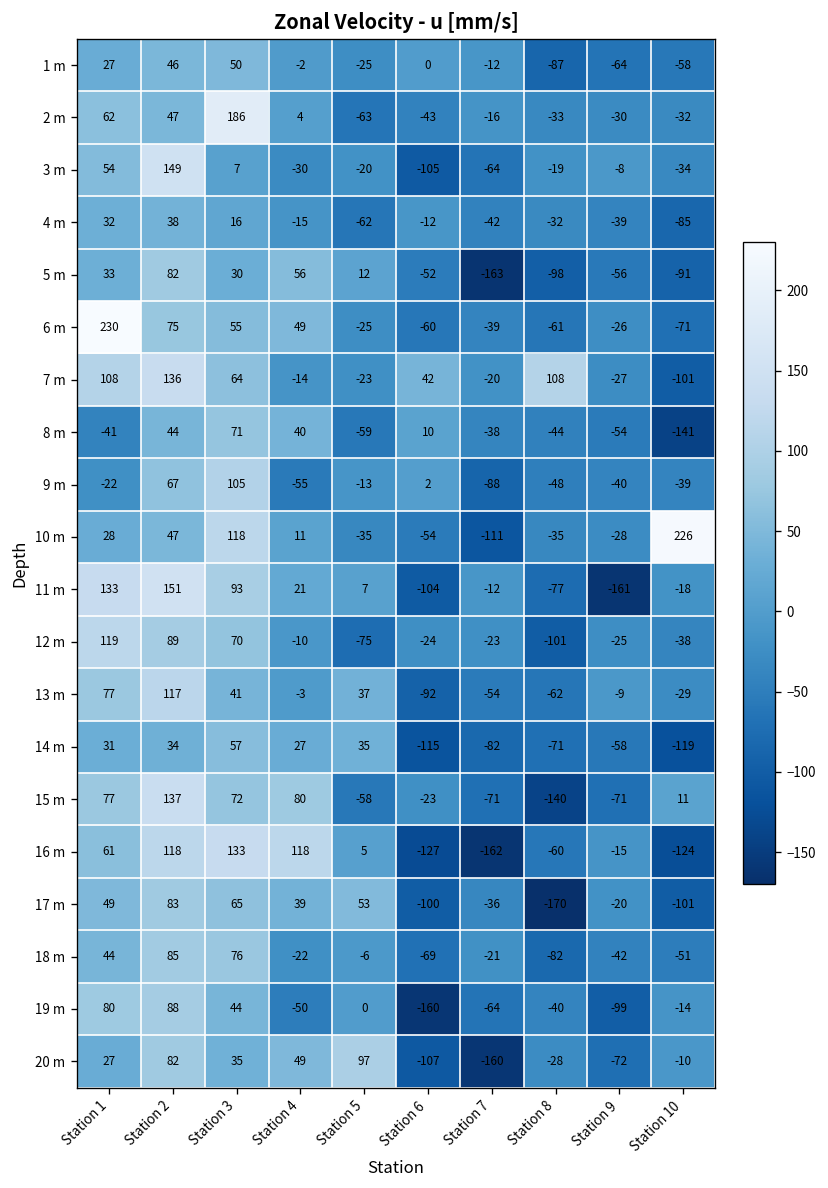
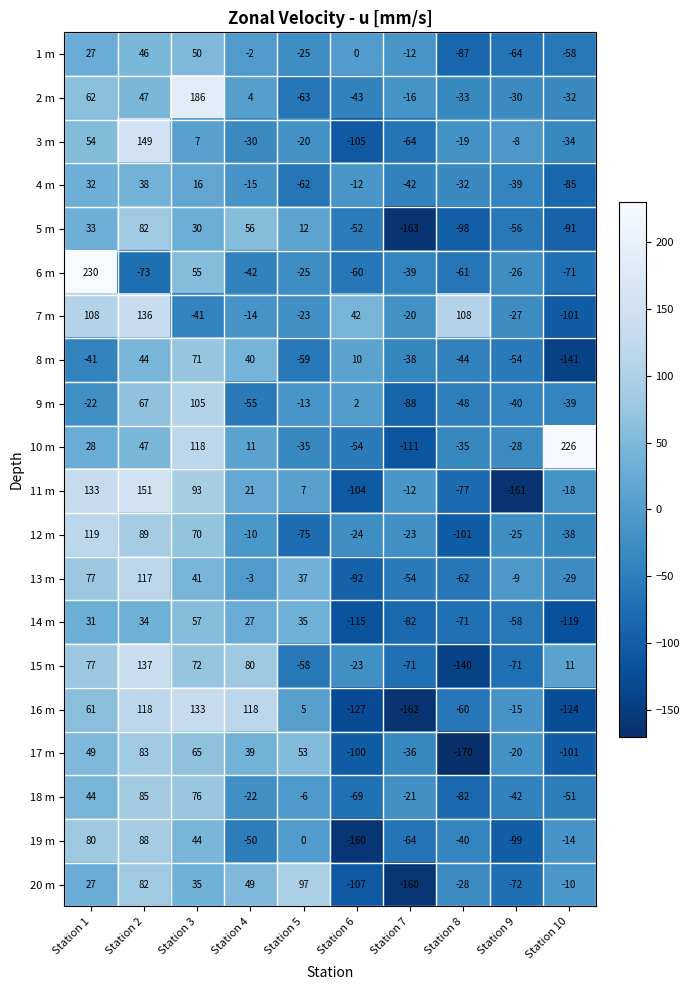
  {
    "1 m": {
      "Station 1": 27,
      "Station 2": 46,
      "Station 3": 50,
      "Station 4": -2,
      "Station 5": -25,
      "Station 6": 0,
      "Station 7": -12,
      "Station 8": -87,
      "Station 9": -64,
      "Station 10": -58
    },
    "2 m": {
      "Station 1": 62,
      "Station 2": 47,
      "Station 3": 186,
      "Station 4": 4,
      "Station 5": -63,
      "Station 6": -43,
      "Station 7": -16,
      "Station 8": -33,
      "Station 9": -30,
      "Station 10": -32
    },
    "3 m": {
      "Station 1": 54,
      "Station 2": 149,
      "Station 3": 7,
      "Station 4": -30,
      "Station 5": -20,
      "Station 6": -105,
      "Station 7": -64,
      "Station 8": -19,
      "Station 9": -8,
      "Station 10": -34
    },
    "4 m": {
      "Station 1": 32,
      "Station 2": 38,
      "Station 3": 16,
      "Station 4": -15,
      "Station 5": -62,
      "Station 6": -12,
      "Station 7": -42,
      "Station 8": -32,
      "Station 9": -39,
      "Station 10": -85
    },
    "5 m": {
      "Station 1": 33,
      "Station 2": 82,
      "Station 3": 30,
      "Station 4": 56,
      "Station 5": 12,
      "Station 6": -52,
      "Station 7": -163,
      "Station 8": -98,
      "Station 9": -56,
      "Station 10": -91
    },
    "6 m": {
      "Station 1": 230,
-     "Station 2": 75,
+     "Station 2": -73,
      "Station 3": 55,
-     "Station 4": 49,
+     "Station 4": -42,
      "Station 5": -25,
      "Station 6": -60,
      "Station 7": -39,
      "Station 8": -61,
      "Station 9": -26,
      "Station 10": -71
    },
    "7 m": {
      "Station 1": 108,
      "Station 2": 136,
-     "Station 3": 64,
+     "Station 3": -41,
      "Station 4": -14,
      "Station 5": -23,
      "Station 6": 42,
      "Station 7": -20,
      "Station 8": 108,
      "Station 9": -27,
      "Station 10": -101
    },
    "8 m": {
      "Station 1": -41,
      "Station 2": 44,
      "Station 3": 71,
      "Station 4": 40,
      "Station 5": -59,
      "Station 6": 10,
      "Station 7": -38,
      "Station 8": -44,
      "Station 9": -54,
      "Station 10": -141
    },
    "9 m": {
      "Station 1": -22,
      "Station 2": 67,
      "Station 3": 105,
      "Station 4": -55,
      "Station 5": -13,
      "Station 6": 2,
      "Station 7": -88,
      "Station 8": -48,
      "Station 9": -40,
      "Station 10": -39
    },
    "10 m": {
      "Station 1": 28,
      "Station 2": 47,
      "Station 3": 118,
      "Station 4": 11,
      "Station 5": -35,
      "Station 6": -54,
      "Station 7": -111,
      "Station 8": -35,
      "Station 9": -28,
      "Station 10": 226
    },
    "11 m": {
      "Station 1": 133,
      "Station 2": 151,
      "Station 3": 93,
      "Station 4": 21,
      "Station 5": 7,
      "Station 6": -104,
      "Station 7": -12,
      "Station 8": -77,
      "Station 9": -161,
      "Station 10": -18
    },
    "12 m": {
      "Station 1": 119,
      "Station 2": 89,
      "Station 3": 70,
      "Station 4": -10,
      "Station 5": -75,
      "Station 6": -24,
      "Station 7": -23,
      "Station 8": -101,
      "Station 9": -25,
      "Station 10": -38
    },
    "13 m": {
      "Station 1": 77,
      "Station 2": 117,
      "Station 3": 41,
      "Station 4": -3,
      "Station 5": 37,
      "Station 6": -92,
      "Station 7": -54,
      "Station 8": -62,
      "Station 9": -9,
      "Station 10": -29
    },
    "14 m": {
      "Station 1": 31,
      "Station 2": 34,
      "Station 3": 57,
      "Station 4": 27,
      "Station 5": 35,
      "Station 6": -115,
      "Station 7": -82,
      "Station 8": -71,
      "Station 9": -58,
      "Station 10": -119
    },
    "15 m": {
      "Station 1": 77,
      "Station 2": 137,
      "Station 3": 72,
      "Station 4": 80,
      "Station 5": -58,
      "Station 6": -23,
      "Station 7": -71,
      "Station 8": -140,
      "Station 9": -71,
      "Station 10": 11
    },
    "16 m": {
      "Station 1": 61,
      "Station 2": 118,
      "Station 3": 133,
      "Station 4": 118,
      "Station 5": 5,
      "Station 6": -127,
      "Station 7": -162,
      "Station 8": -60,
      "Station 9": -15,
      "Station 10": -124
    },
    "17 m": {
      "Station 1": 49,
      "Station 2": 83,
      "Station 3": 65,
      "Station 4": 39,
      "Station 5": 53,
      "Station 6": -100,
      "Station 7": -36,
      "Station 8": -170,
      "Station 9": -20,
      "Station 10": -101
    },
    "18 m": {
      "Station 1": 44,
      "Station 2": 85,
      "Station 3": 76,
      "Station 4": -22,
      "Station 5": -6,
      "Station 6": -69,
      "Station 7": -21,
      "Station 8": -82,
      "Station 9": -42,
      "Station 10": -51
    },
    "19 m": {
      "Station 1": 80,
      "Station 2": 88,
      "Station 3": 44,
      "Station 4": -50,
      "Station 5": 0,
      "Station 6": -160,
      "Station 7": -64,
      "Station 8": -40,
      "Station 9": -99,
      "Station 10": -14
    },
    "20 m": {
      "Station 1": 27,
      "Station 2": 82,
      "Station 3": 35,
      "Station 4": 49,
      "Station 5": 97,
      "Station 6": -107,
      "Station 7": -160,
      "Station 8": -28,
      "Station 9": -72,
      "Station 10": -10
    }
  }
